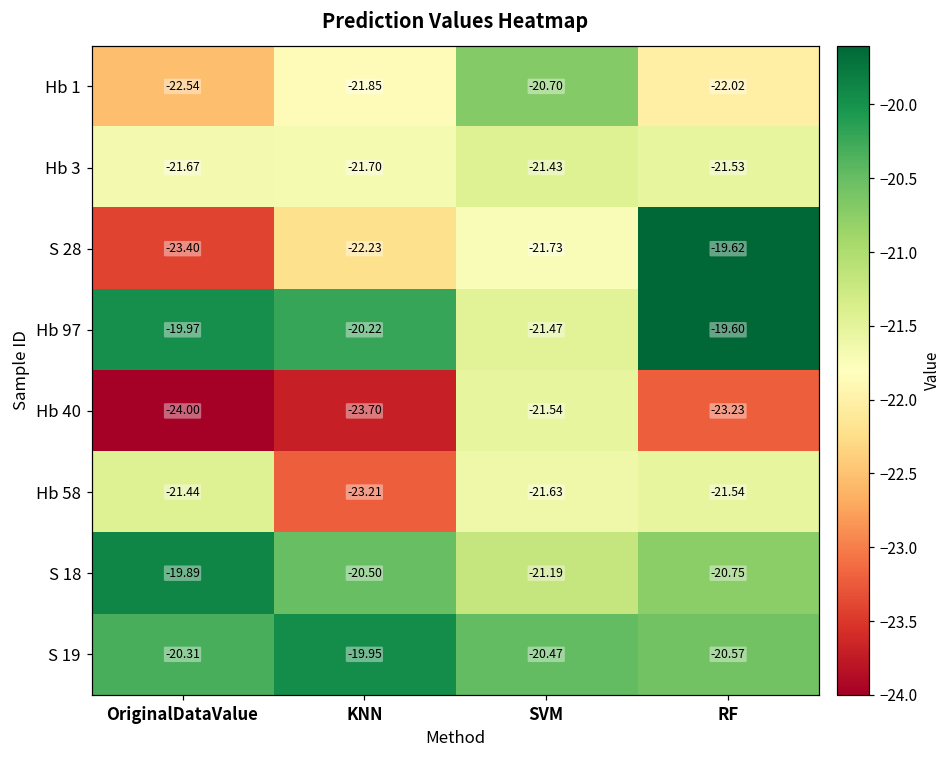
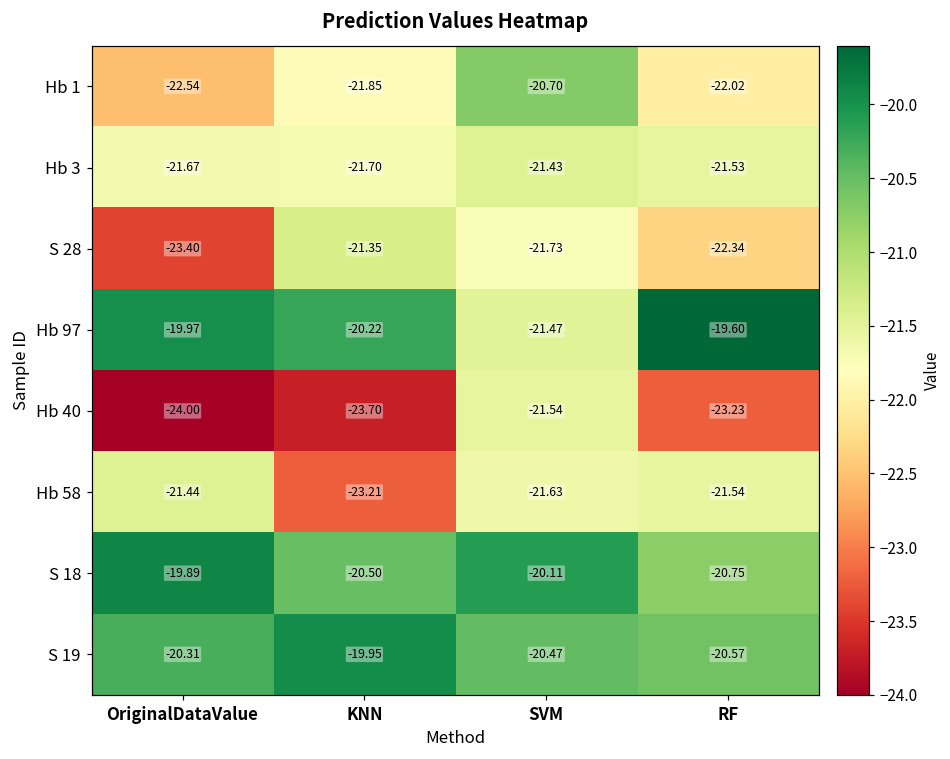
  {
    "S 28": {
-     "KNN": -22.23,
-     "RF": -19.62
+     "KNN": -21.35,
+     "RF": -22.34
    },
    "S 18": {
-     "SVM": -21.19
+     "SVM": -20.11
    }
  }
